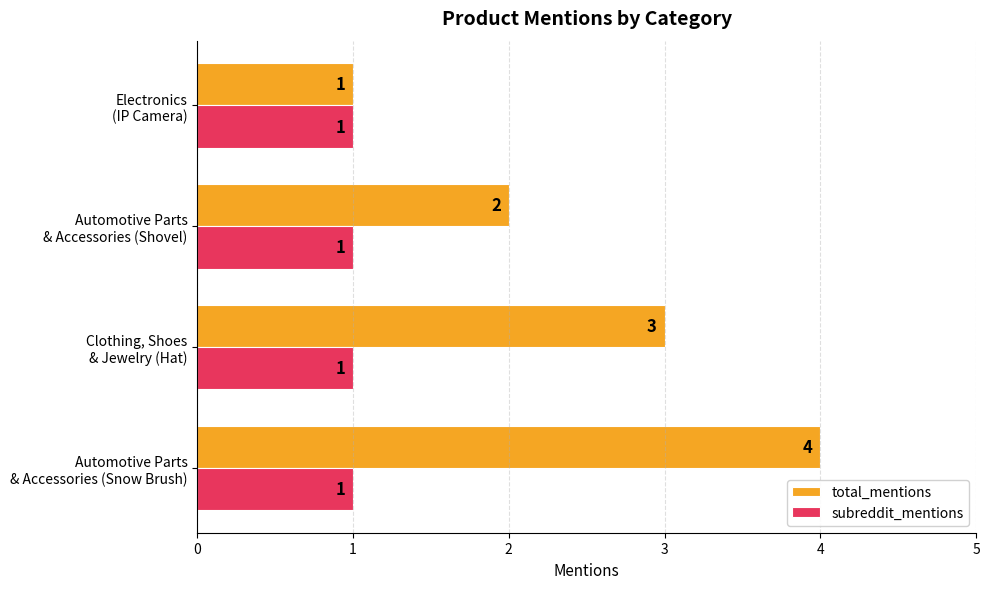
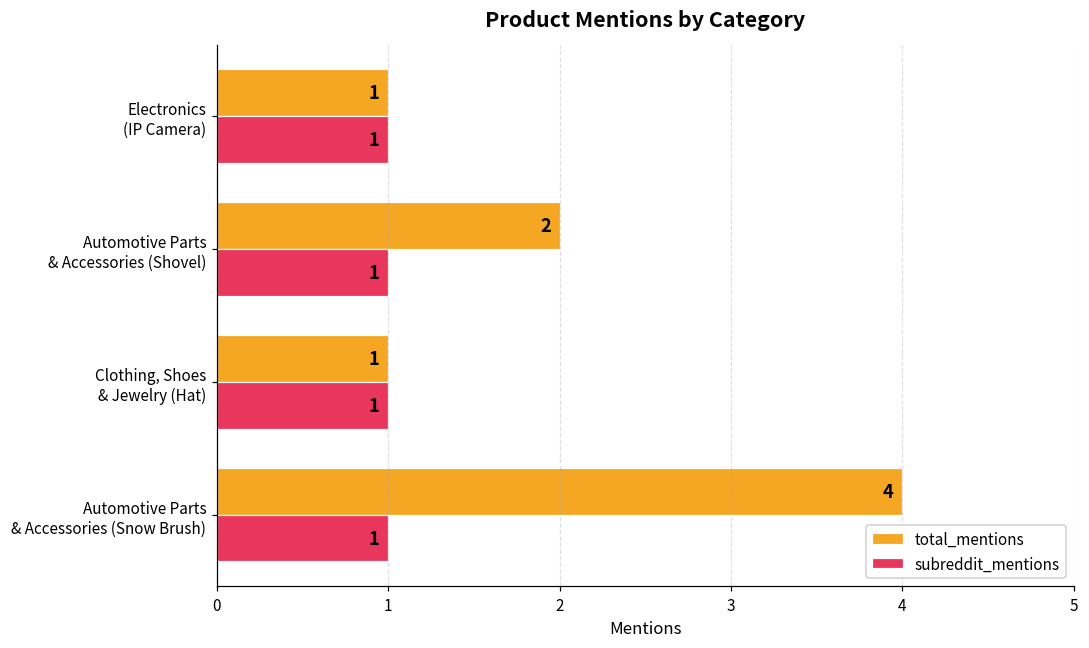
  {
    "total_mentions": {
      "Electronics (IP Camera)": 1,
      "Automotive Parts & Accessories (Shovel)": 2,
-     "Clothing, Shoes & Jewelry (Hat)": 3,
+     "Clothing, Shoes & Jewelry (Hat)": 1,
      "Automotive Parts & Accessories (Snow Brush)": 4
    },
    "subreddit_mentions": {
      "Electronics (IP Camera)": 1,
      "Automotive Parts & Accessories (Shovel)": 1,
      "Clothing, Shoes & Jewelry (Hat)": 1,
      "Automotive Parts & Accessories (Snow Brush)": 1
    }
  }
